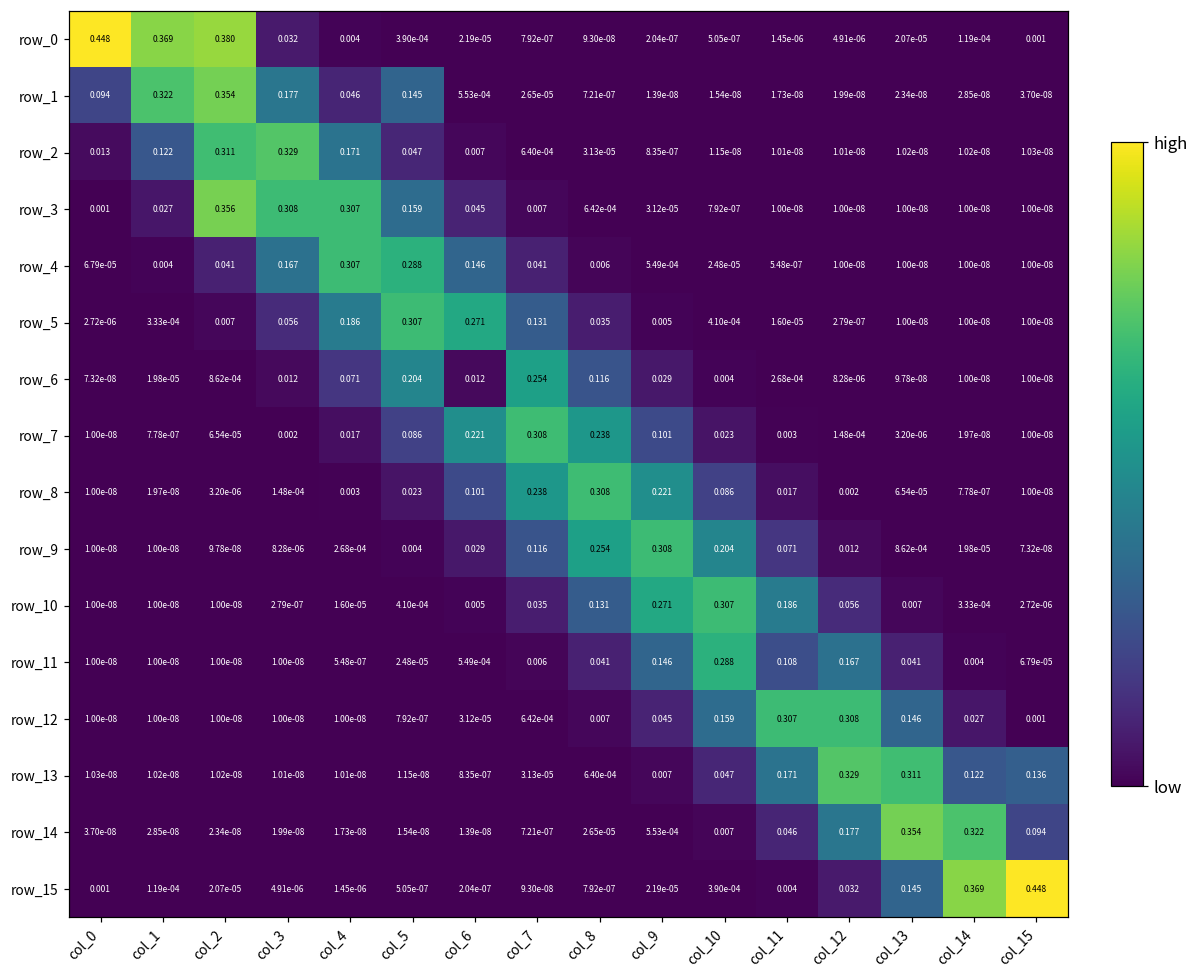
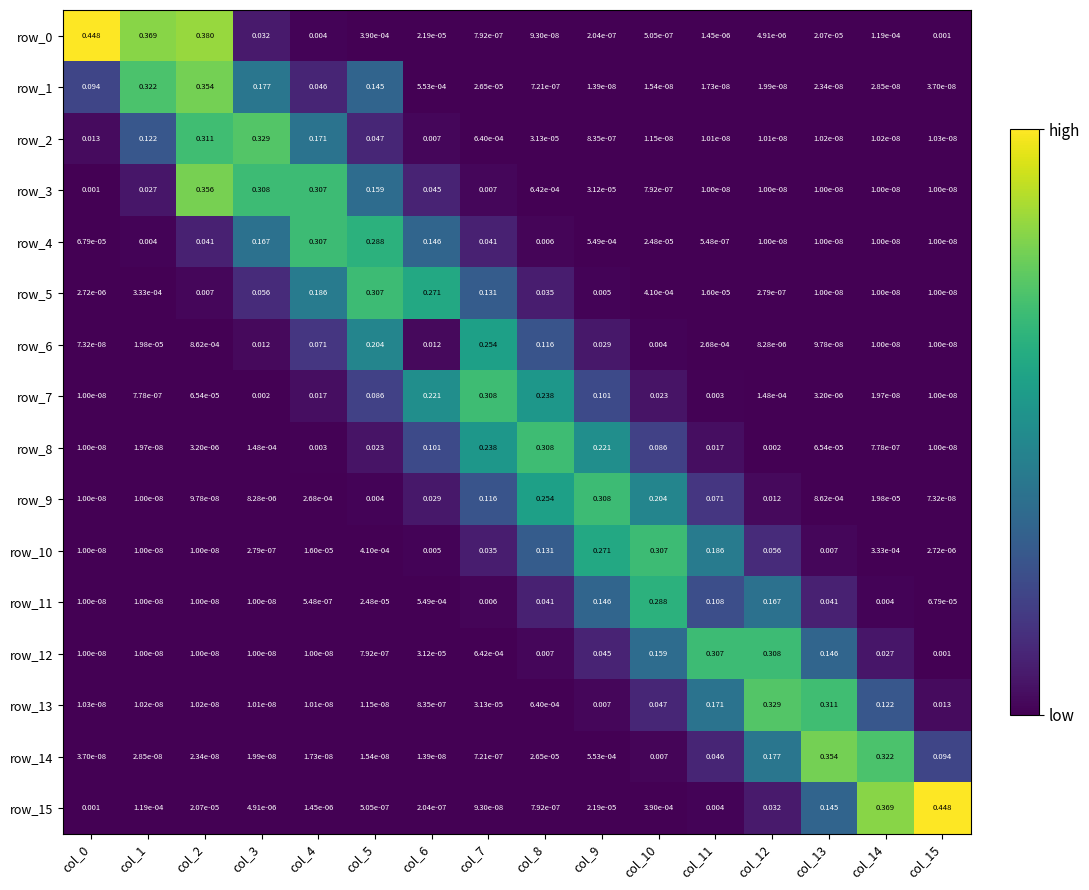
  {
    "row_13": {
      "col_0": "1.03e-08",
      "col_1": "1.02e-08",
      "col_2": "1.02e-08",
      "col_3": "1.01e-08",
      "col_4": "1.01e-08",
      "col_5": "1.15e-08",
      "col_6": "8.35e-07",
      "col_7": "3.13e-05",
      "col_8": "6.40e-04",
      "col_9": "0.007",
      "col_10": "0.047",
      "col_11": "0.171",
      "col_12": "0.329",
      "col_13": "0.311",
      "col_14": "0.122",
-     "col_15": "0.136"
+     "col_15": "0.013"
    }
  }
